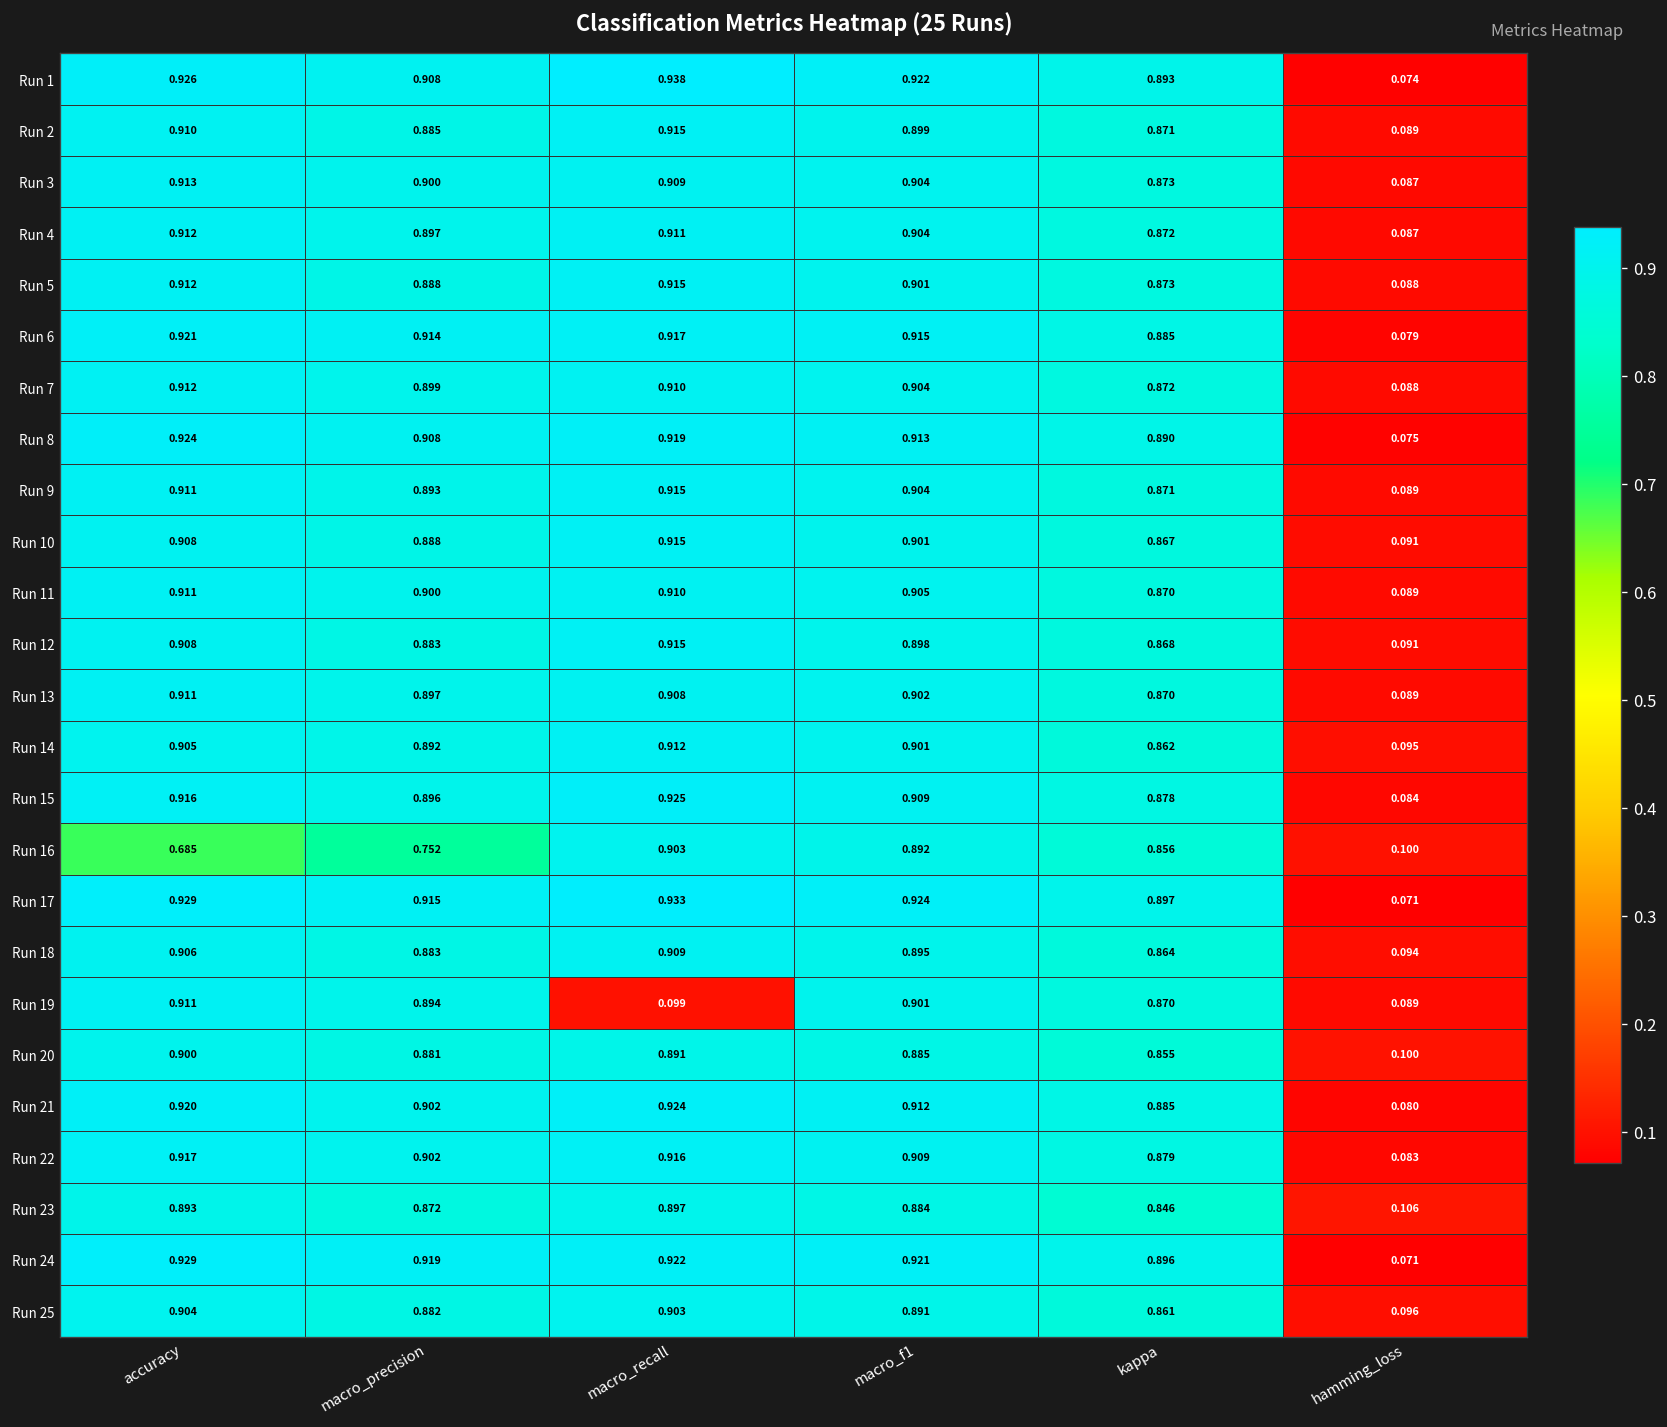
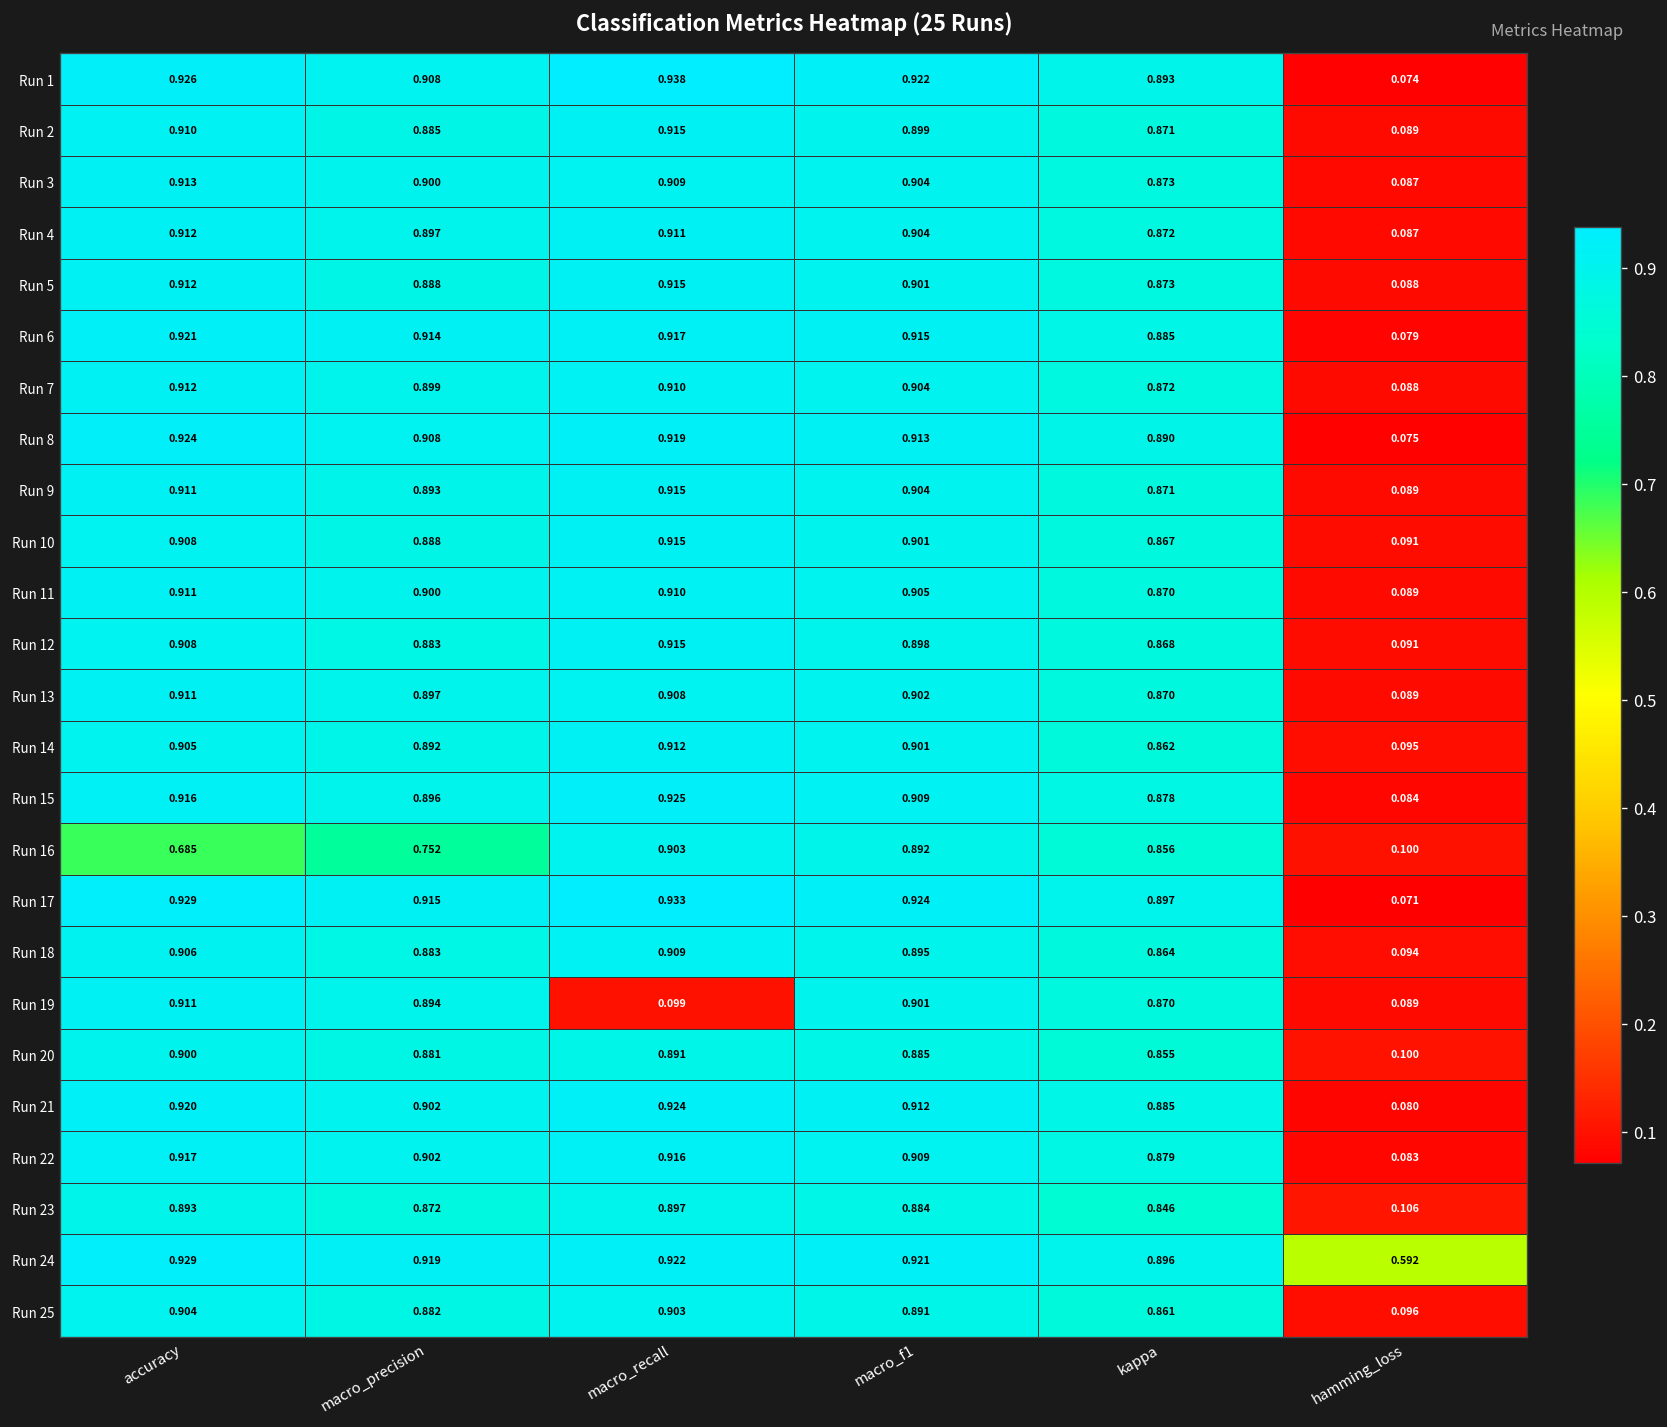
  {
    "Run 1": {
      "accuracy": 0.926,
      "macro_precision": 0.908,
      "macro_recall": 0.938,
      "macro_f1": 0.922,
      "kappa": 0.893,
      "hamming_loss": 0.074
    },
    "Run 2": {
      "accuracy": 0.910,
      "macro_precision": 0.885,
      "macro_recall": 0.915,
      "macro_f1": 0.899,
      "kappa": 0.871,
      "hamming_loss": 0.089
    },
    "Run 3": {
      "accuracy": 0.913,
      "macro_precision": 0.900,
      "macro_recall": 0.909,
      "macro_f1": 0.904,
      "kappa": 0.873,
      "hamming_loss": 0.087
    },
    "Run 4": {
      "accuracy": 0.912,
      "macro_precision": 0.897,
      "macro_recall": 0.911,
      "macro_f1": 0.904,
      "kappa": 0.872,
      "hamming_loss": 0.087
    },
    "Run 5": {
      "accuracy": 0.912,
      "macro_precision": 0.888,
      "macro_recall": 0.915,
      "macro_f1": 0.901,
      "kappa": 0.873,
      "hamming_loss": 0.088
    },
    "Run 6": {
      "accuracy": 0.921,
      "macro_precision": 0.914,
      "macro_recall": 0.917,
      "macro_f1": 0.915,
      "kappa": 0.885,
      "hamming_loss": 0.079
    },
    "Run 7": {
      "accuracy": 0.912,
      "macro_precision": 0.899,
      "macro_recall": 0.910,
      "macro_f1": 0.904,
      "kappa": 0.872,
      "hamming_loss": 0.088
    },
    "Run 8": {
      "accuracy": 0.924,
      "macro_precision": 0.908,
      "macro_recall": 0.919,
      "macro_f1": 0.913,
      "kappa": 0.890,
      "hamming_loss": 0.075
    },
    "Run 9": {
      "accuracy": 0.911,
      "macro_precision": 0.893,
      "macro_recall": 0.915,
      "macro_f1": 0.904,
      "kappa": 0.871,
      "hamming_loss": 0.089
    },
    "Run 10": {
      "accuracy": 0.908,
      "macro_precision": 0.888,
      "macro_recall": 0.915,
      "macro_f1": 0.901,
      "kappa": 0.867,
      "hamming_loss": 0.091
    },
    "Run 11": {
      "accuracy": 0.911,
      "macro_precision": 0.900,
      "macro_recall": 0.910,
      "macro_f1": 0.905,
      "kappa": 0.870,
      "hamming_loss": 0.089
    },
    "Run 12": {
      "accuracy": 0.908,
      "macro_precision": 0.883,
      "macro_recall": 0.915,
      "macro_f1": 0.898,
      "kappa": 0.868,
      "hamming_loss": 0.091
    },
    "Run 13": {
      "accuracy": 0.911,
      "macro_precision": 0.897,
      "macro_recall": 0.908,
      "macro_f1": 0.902,
      "kappa": 0.870,
      "hamming_loss": 0.089
    },
    "Run 14": {
      "accuracy": 0.905,
      "macro_precision": 0.892,
      "macro_recall": 0.912,
      "macro_f1": 0.901,
      "kappa": 0.862,
      "hamming_loss": 0.095
    },
    "Run 15": {
      "accuracy": 0.916,
      "macro_precision": 0.896,
      "macro_recall": 0.925,
      "macro_f1": 0.909,
      "kappa": 0.878,
      "hamming_loss": 0.084
    },
    "Run 16": {
      "accuracy": 0.685,
      "macro_precision": 0.752,
      "macro_recall": 0.903,
      "macro_f1": 0.892,
      "kappa": 0.856,
      "hamming_loss": 0.100
    },
    "Run 17": {
      "accuracy": 0.929,
      "macro_precision": 0.915,
      "macro_recall": 0.933,
      "macro_f1": 0.924,
      "kappa": 0.897,
      "hamming_loss": 0.071
    },
    "Run 18": {
      "accuracy": 0.906,
      "macro_precision": 0.883,
      "macro_recall": 0.909,
      "macro_f1": 0.895,
      "kappa": 0.864,
      "hamming_loss": 0.094
    },
    "Run 19": {
      "accuracy": 0.911,
      "macro_precision": 0.894,
      "macro_recall": 0.099,
      "macro_f1": 0.901,
      "kappa": 0.870,
      "hamming_loss": 0.089
    },
    "Run 20": {
      "accuracy": 0.900,
      "macro_precision": 0.881,
      "macro_recall": 0.891,
      "macro_f1": 0.885,
      "kappa": 0.855,
      "hamming_loss": 0.100
    },
    "Run 21": {
      "accuracy": 0.920,
      "macro_precision": 0.902,
      "macro_recall": 0.924,
      "macro_f1": 0.912,
      "kappa": 0.885,
      "hamming_loss": 0.080
    },
    "Run 22": {
      "accuracy": 0.917,
      "macro_precision": 0.902,
      "macro_recall": 0.916,
      "macro_f1": 0.909,
      "kappa": 0.879,
      "hamming_loss": 0.083
    },
    "Run 23": {
      "accuracy": 0.893,
      "macro_precision": 0.872,
      "macro_recall": 0.897,
      "macro_f1": 0.884,
      "kappa": 0.846,
      "hamming_loss": 0.106
    },
    "Run 24": {
      "accuracy": 0.929,
      "macro_precision": 0.919,
      "macro_recall": 0.922,
      "macro_f1": 0.921,
      "kappa": 0.896,
-     "hamming_loss": 0.071
+     "hamming_loss": 0.592
    },
    "Run 25": {
      "accuracy": 0.904,
      "macro_precision": 0.882,
      "macro_recall": 0.903,
      "macro_f1": 0.891,
      "kappa": 0.861,
      "hamming_loss": 0.096
    }
  }
